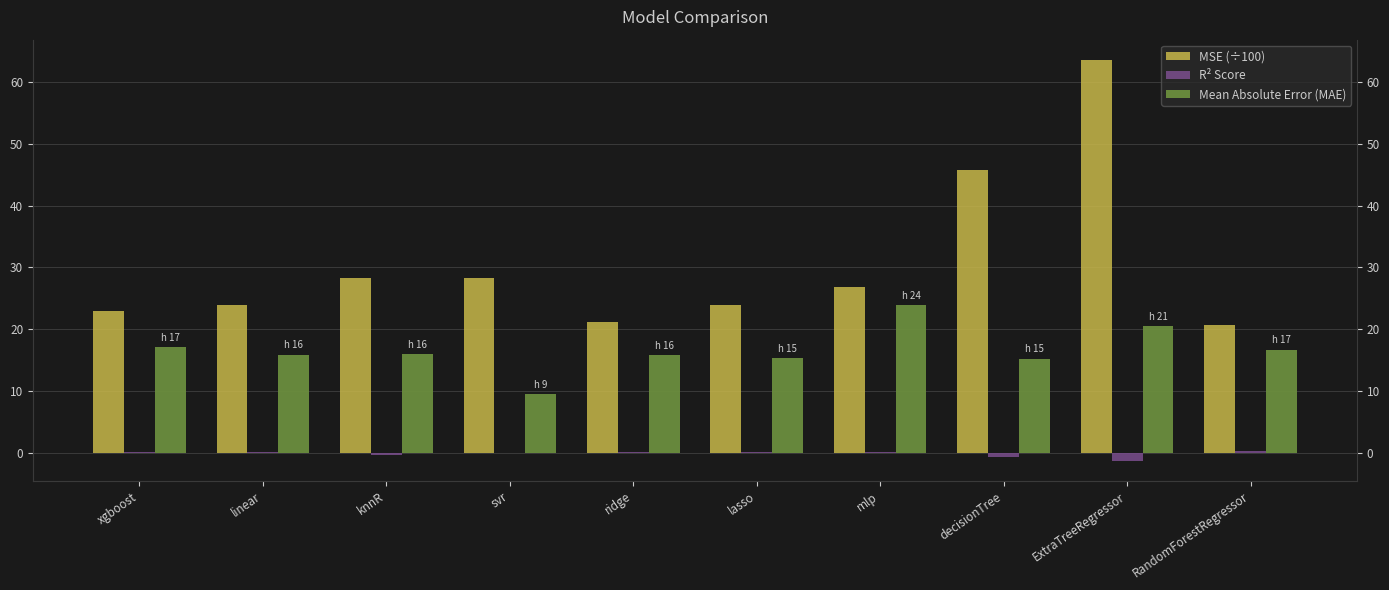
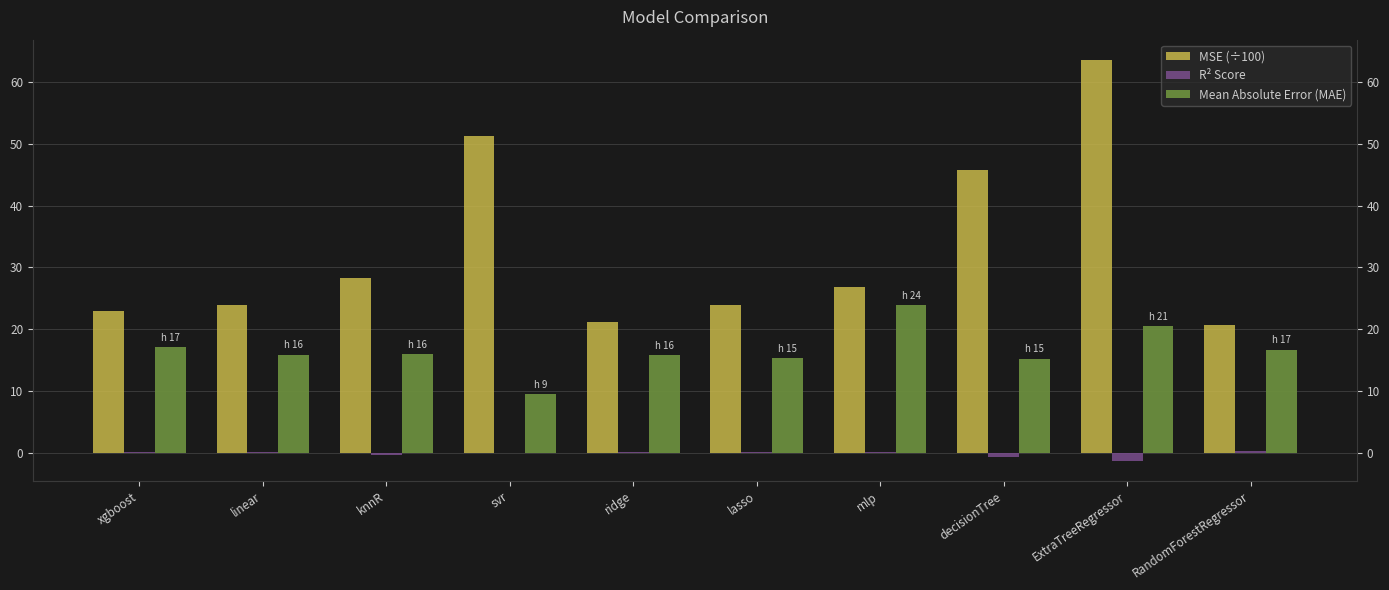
  {
    "MSE (÷100)": {
      "xgboost": 23,
      "linear": 24,
      "knnR": 28,
-     "svr": 28,
+     "svr": 51,
      "ridge": 21,
      "lasso": 24,
      "mlp": 27,
      "decisionTree": 46,
      "ExtraTreeRegressor": 64,
      "RandomForestRegressor": 21
    },
    "R² Score": {
      "decisionTree": -1,
      "ExtraTreeRegressor": -1
    },
    "Mean Absolute Error (MAE)": {
      "xgboost": 17,
      "linear": 16,
      "knnR": 16,
      "svr": 9,
      "ridge": 16,
      "lasso": 15,
      "mlp": 24,
      "decisionTree": 15,
      "ExtraTreeRegressor": 21,
      "RandomForestRegressor": 17
    }
  }
